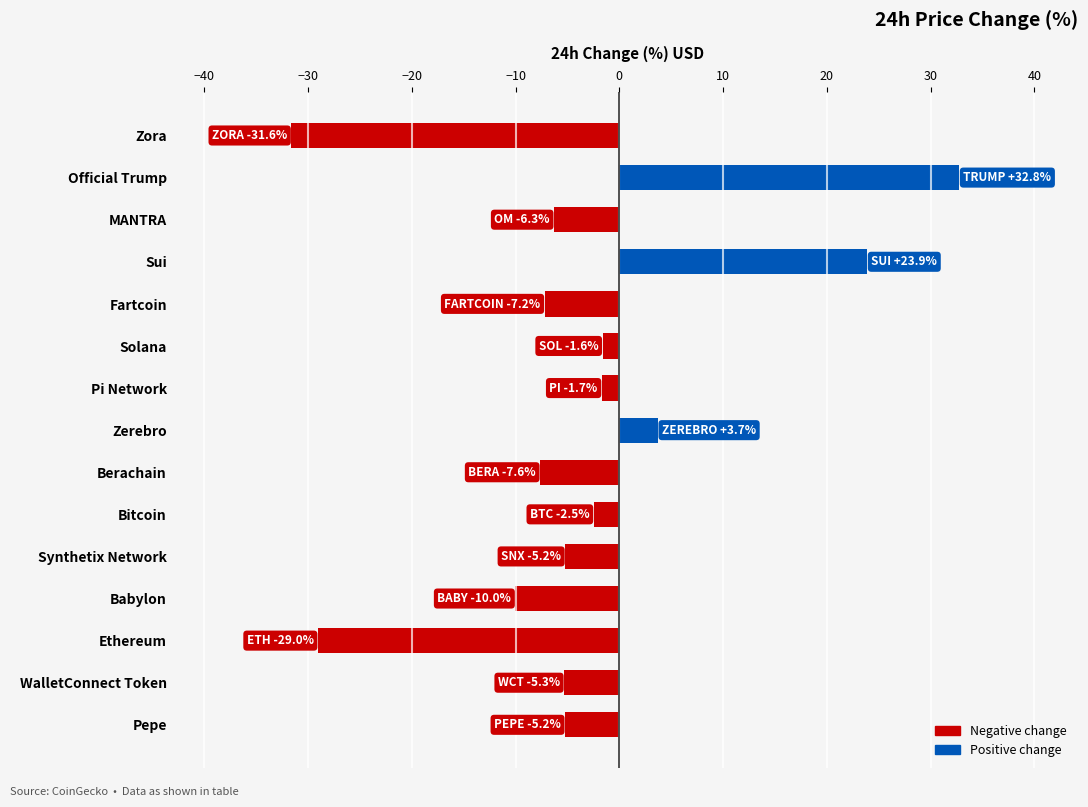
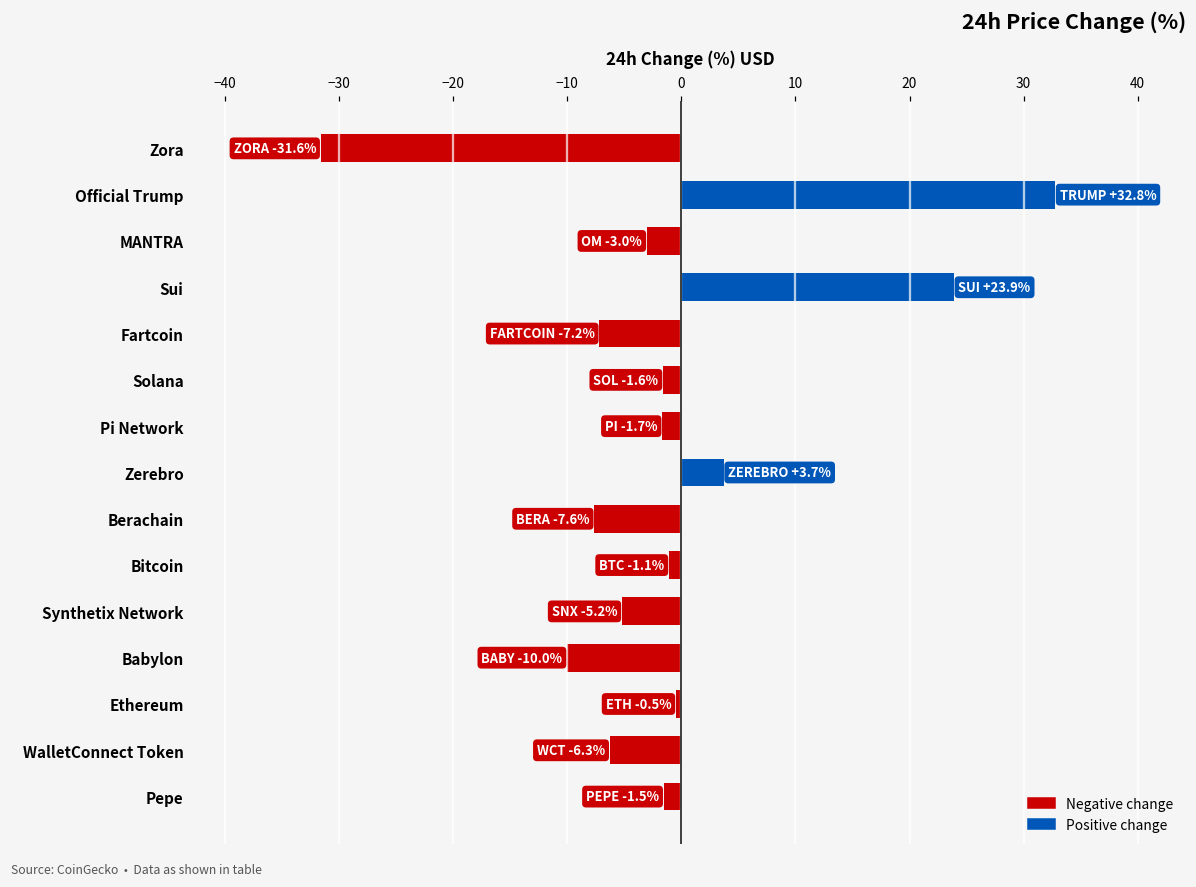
  {
-   "MANTRA": "-6.3%",
-   "Bitcoin": "-2.5%",
-   "Ethereum": "-29.0%",
-   "WalletConnect Token": "-5.3%",
-   "Pepe": "-5.2%"
+   "MANTRA": "-3.0%",
+   "Bitcoin": "-1.1%",
+   "Ethereum": "-0.5%",
+   "WalletConnect Token": "-6.3%",
+   "Pepe": "-1.5%"
  }
